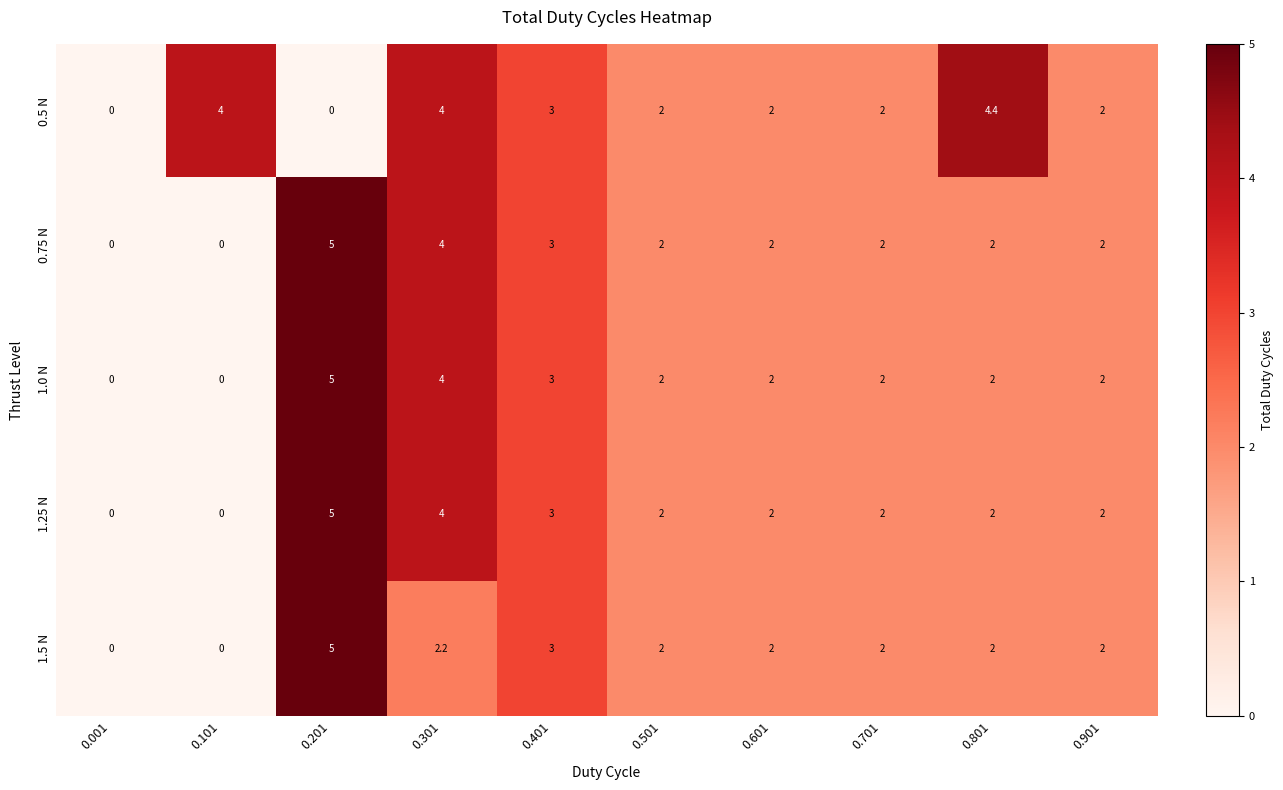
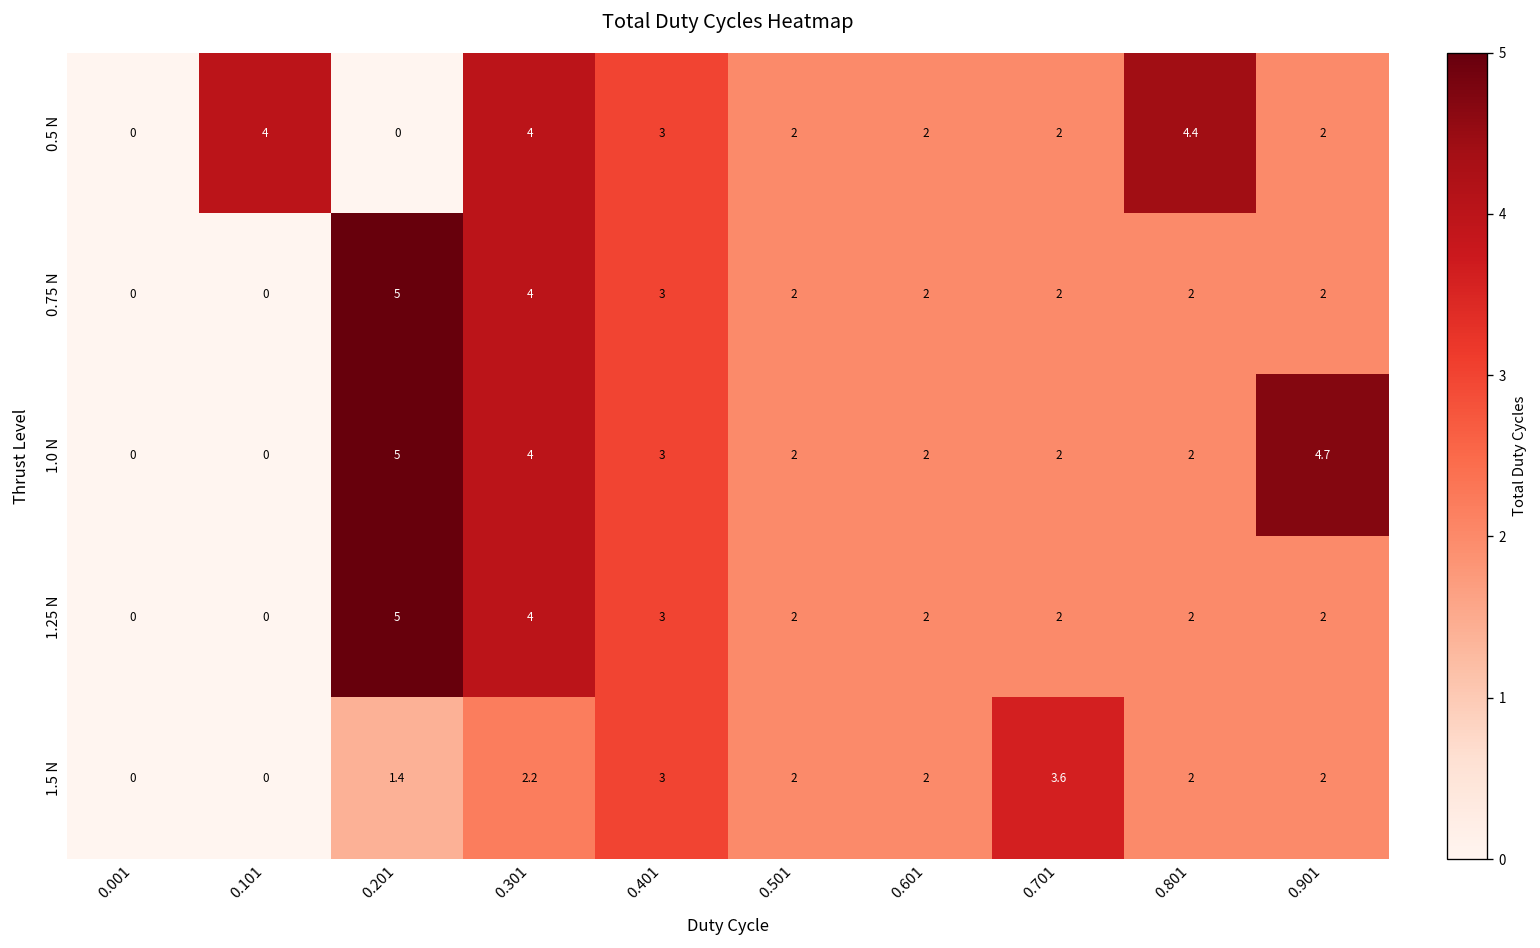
  {
    "0.5 N": {
      "0.001": 0,
      "0.101": 4,
      "0.201": 0,
      "0.301": 4,
      "0.401": 3,
      "0.501": 2,
      "0.601": 2,
      "0.701": 2,
      "0.801": 4.4,
      "0.901": 2
    },
    "0.75 N": {
      "0.001": 0,
      "0.101": 0,
      "0.201": 5,
      "0.301": 4,
      "0.401": 3,
      "0.501": 2,
      "0.601": 2,
      "0.701": 2,
      "0.801": 2,
      "0.901": 2
    },
    "1.0 N": {
      "0.001": 0,
      "0.101": 0,
      "0.201": 5,
      "0.301": 4,
      "0.401": 3,
      "0.501": 2,
      "0.601": 2,
      "0.701": 2,
      "0.801": 2,
-     "0.901": 2
+     "0.901": 4.7
    },
    "1.25 N": {
      "0.001": 0,
      "0.101": 0,
      "0.201": 5,
      "0.301": 4,
      "0.401": 3,
      "0.501": 2,
      "0.601": 2,
      "0.701": 2,
      "0.801": 2,
      "0.901": 2
    },
    "1.5 N": {
      "0.001": 0,
      "0.101": 0,
-     "0.201": 5,
+     "0.201": 1.4,
      "0.301": 2.2,
      "0.401": 3,
      "0.501": 2,
      "0.601": 2,
-     "0.701": 2,
+     "0.701": 3.6,
      "0.801": 2,
      "0.901": 2
    }
  }
